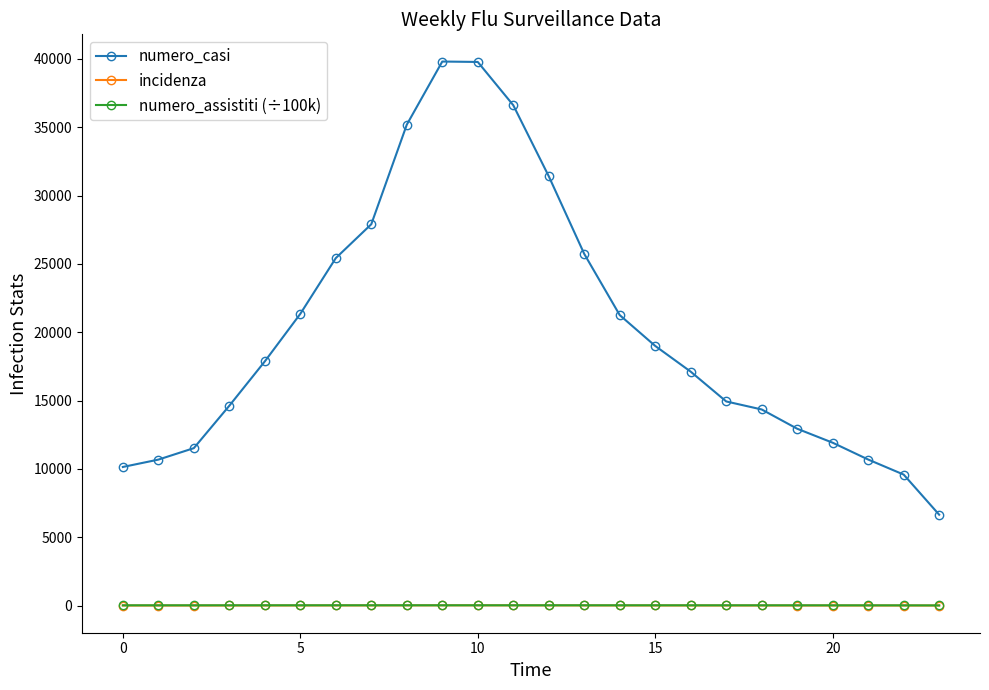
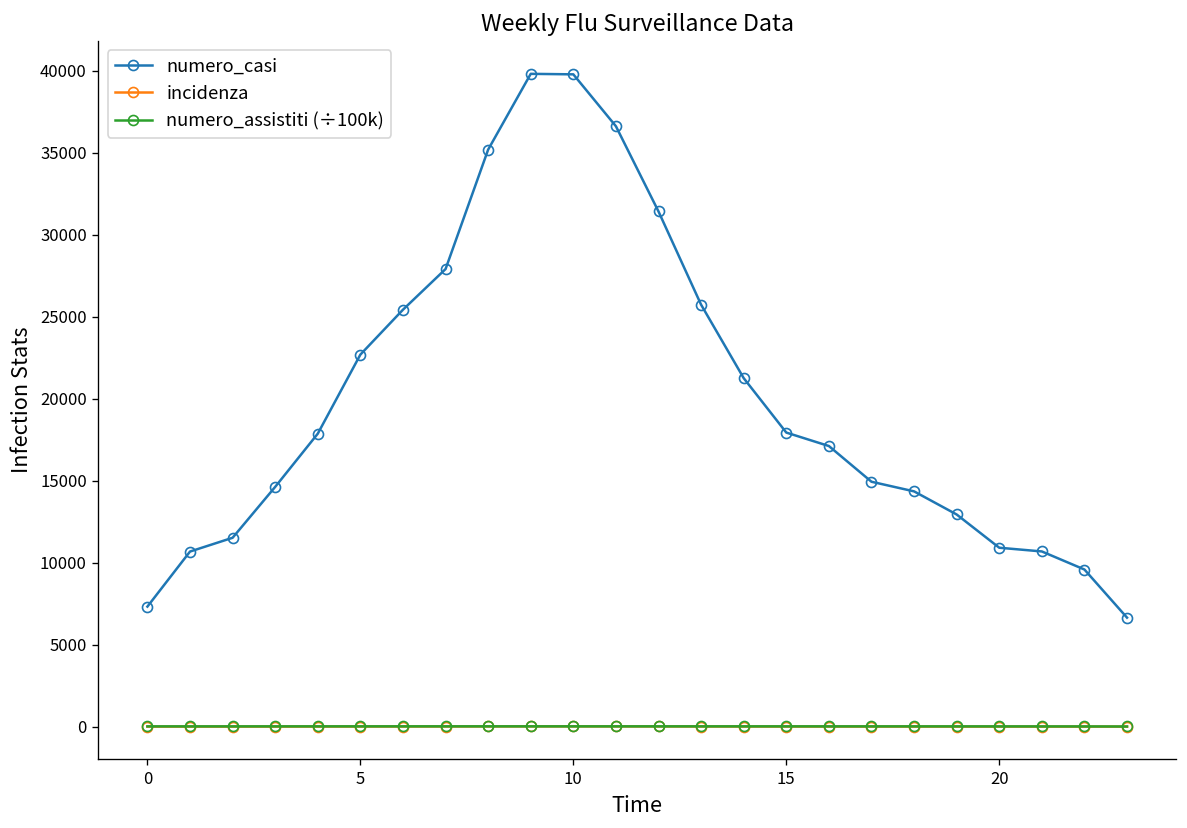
  {
    "numero_casi": {
-     "0": 10100,
-     "5": 21400,
+     "0": 7300,
+     "5": 22700,
      "10": 39800,
-     "15": 19000,
-     "20": 11900
+     "15": 17900,
+     "20": 10900
    }
  }
